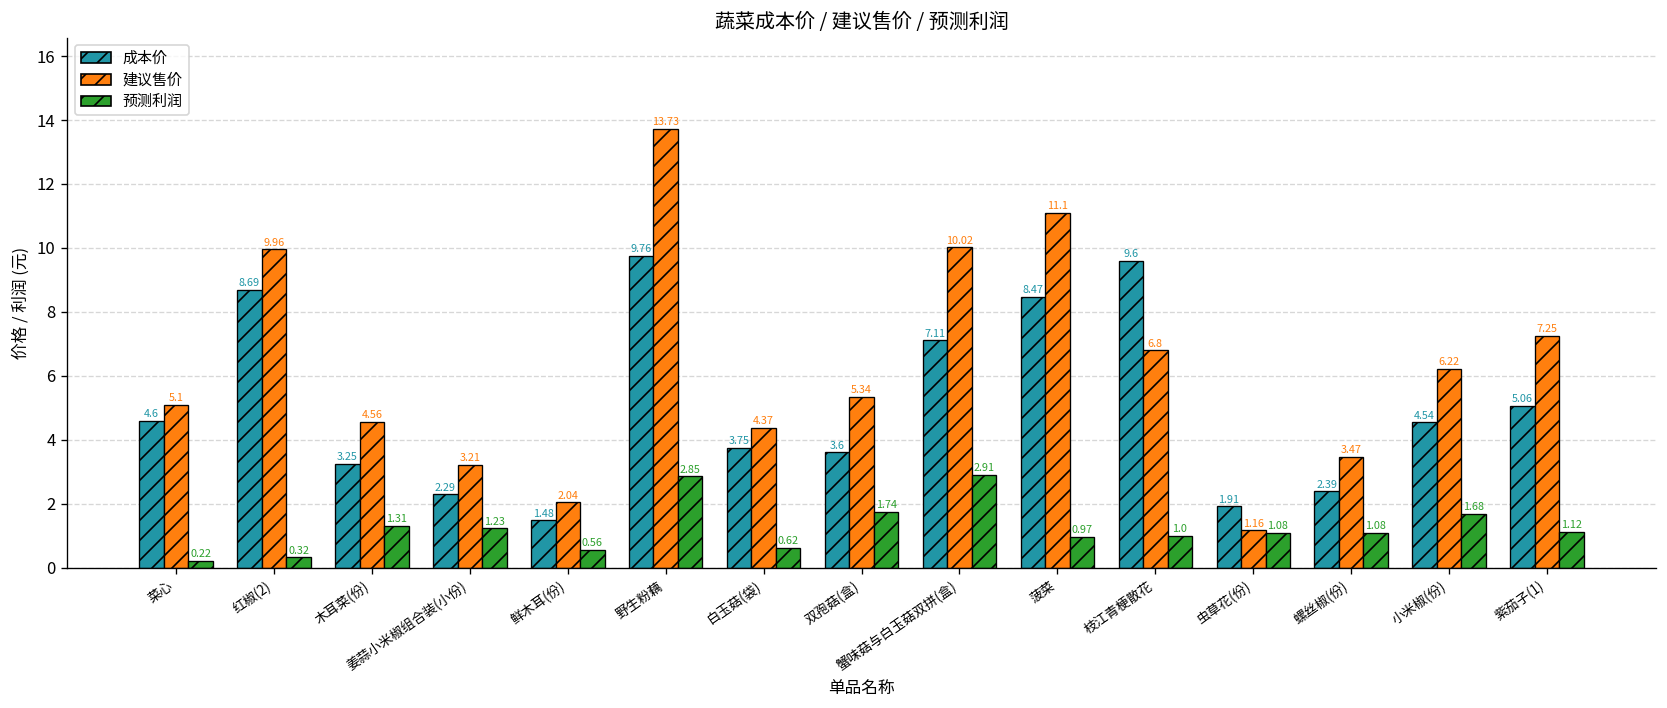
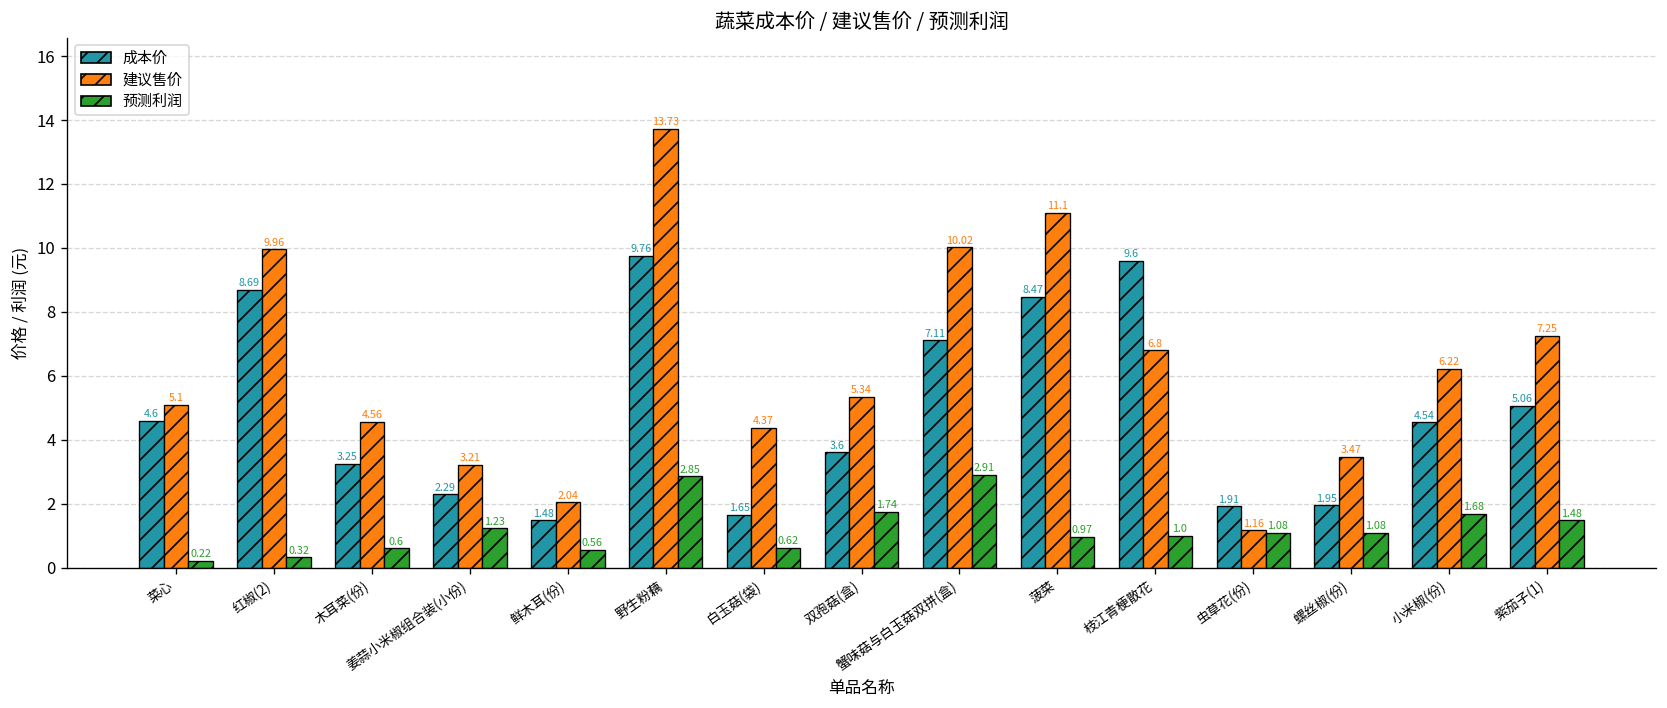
  {
    "成本价": {
      "菜心": 4.6,
      "红椒(2)": 8.69,
      "木耳菜(份)": 3.25,
      "姜蒜小米椒组合装(小份)": 2.29,
      "鲜木耳(份)": 1.48,
      "野生粉藕": 9.76,
-     "白玉菇(袋)": 3.75,
+     "白玉菇(袋)": 1.65,
      "双孢菇(盒)": 3.6,
      "蟹味菇与白玉菇双拼(盒)": 7.11,
      "菠菜": 8.47,
      "枝江青梗散花": 9.6,
      "虫草花(份)": 1.91,
-     "螺丝椒(份)": 2.39,
+     "螺丝椒(份)": 1.95,
      "小米椒(份)": 4.54,
      "紫茄子(1)": 5.06
    },
    "建议售价": {
      "菜心": 5.1,
      "红椒(2)": 9.96,
      "木耳菜(份)": 4.56,
      "姜蒜小米椒组合装(小份)": 3.21,
      "鲜木耳(份)": 2.04,
      "野生粉藕": 13.73,
      "白玉菇(袋)": 4.37,
      "双孢菇(盒)": 5.34,
      "蟹味菇与白玉菇双拼(盒)": 10.02,
      "菠菜": 11.1,
      "枝江青梗散花": 6.8,
      "虫草花(份)": 1.16,
      "螺丝椒(份)": 3.47,
      "小米椒(份)": 6.22,
      "紫茄子(1)": 7.25
    },
    "预测利润": {
      "菜心": 0.22,
      "红椒(2)": 0.32,
-     "木耳菜(份)": 1.31,
+     "木耳菜(份)": 0.6,
      "姜蒜小米椒组合装(小份)": 1.23,
      "鲜木耳(份)": 0.56,
      "野生粉藕": 2.85,
      "白玉菇(袋)": 0.62,
      "双孢菇(盒)": 1.74,
      "蟹味菇与白玉菇双拼(盒)": 2.91,
      "菠菜": 0.97,
      "枝江青梗散花": 1.0,
      "虫草花(份)": 1.08,
      "螺丝椒(份)": 1.08,
      "小米椒(份)": 1.68,
-     "紫茄子(1)": 1.12
+     "紫茄子(1)": 1.48
    }
  }
